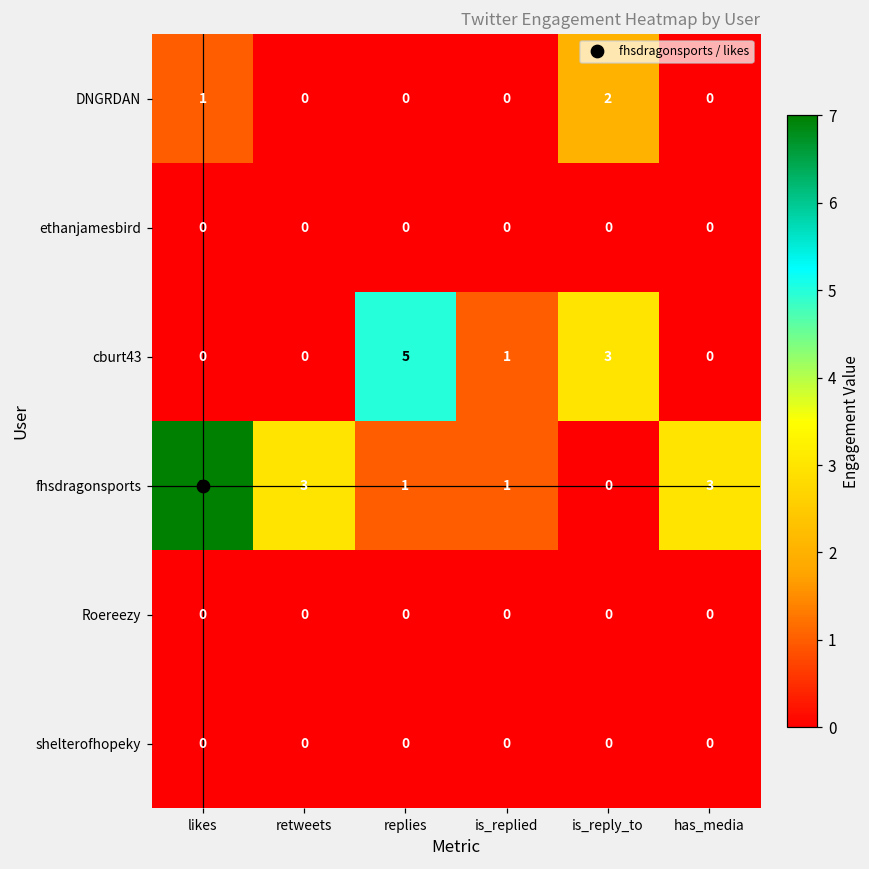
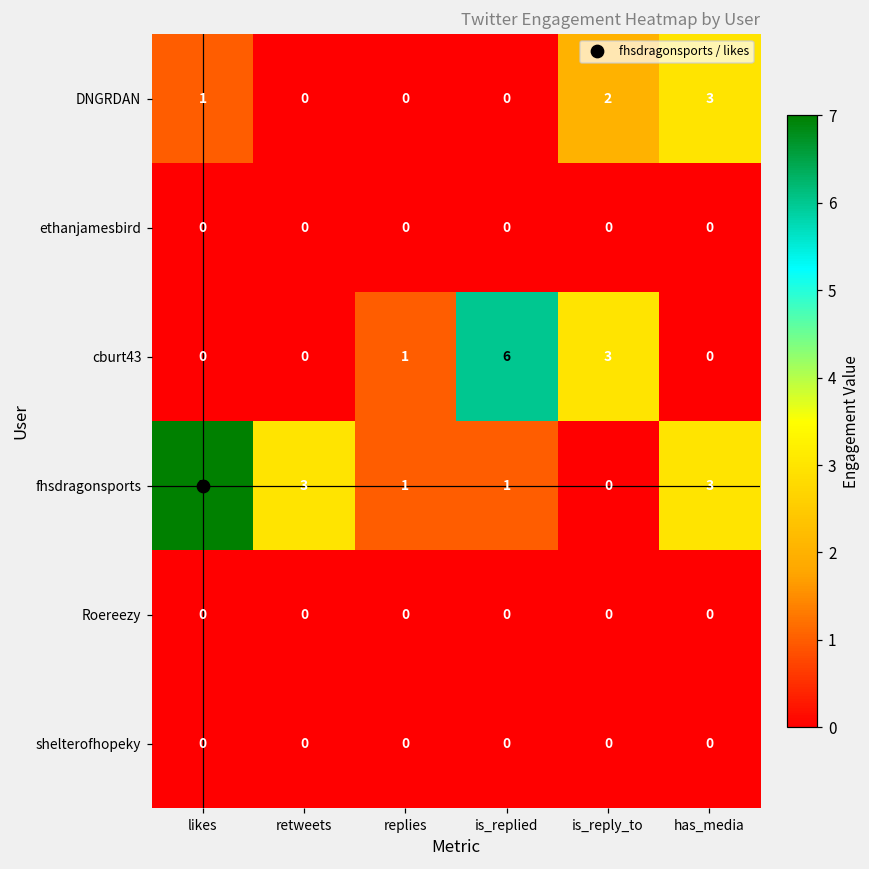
  {
    "DNGRDAN": {
      "likes": 1,
      "retweets": 0,
      "replies": 0,
      "is_replied": 0,
      "is_reply_to": 2,
-     "has_media": 0
+     "has_media": 3
    },
    "ethanjamesbird": {
      "likes": 0,
      "retweets": 0,
      "replies": 0,
      "is_replied": 0,
      "is_reply_to": 0,
      "has_media": 0
    },
    "cburt43": {
      "likes": 0,
      "retweets": 0,
-     "replies": 5,
-     "is_replied": 1,
+     "replies": 1,
+     "is_replied": 6,
      "is_reply_to": 3,
      "has_media": 0
    },
    "fhsdragonsports": {
      "retweets": 3,
      "replies": 1,
      "is_replied": 1,
      "is_reply_to": 0,
      "has_media": 3
    },
    "Roereezy": {
      "likes": 0,
      "retweets": 0,
      "replies": 0,
      "is_replied": 0,
      "is_reply_to": 0,
      "has_media": 0
    },
    "shelterofhopeky": {
      "likes": 0,
      "retweets": 0,
      "replies": 0,
      "is_replied": 0,
      "is_reply_to": 0,
      "has_media": 0
    }
  }
